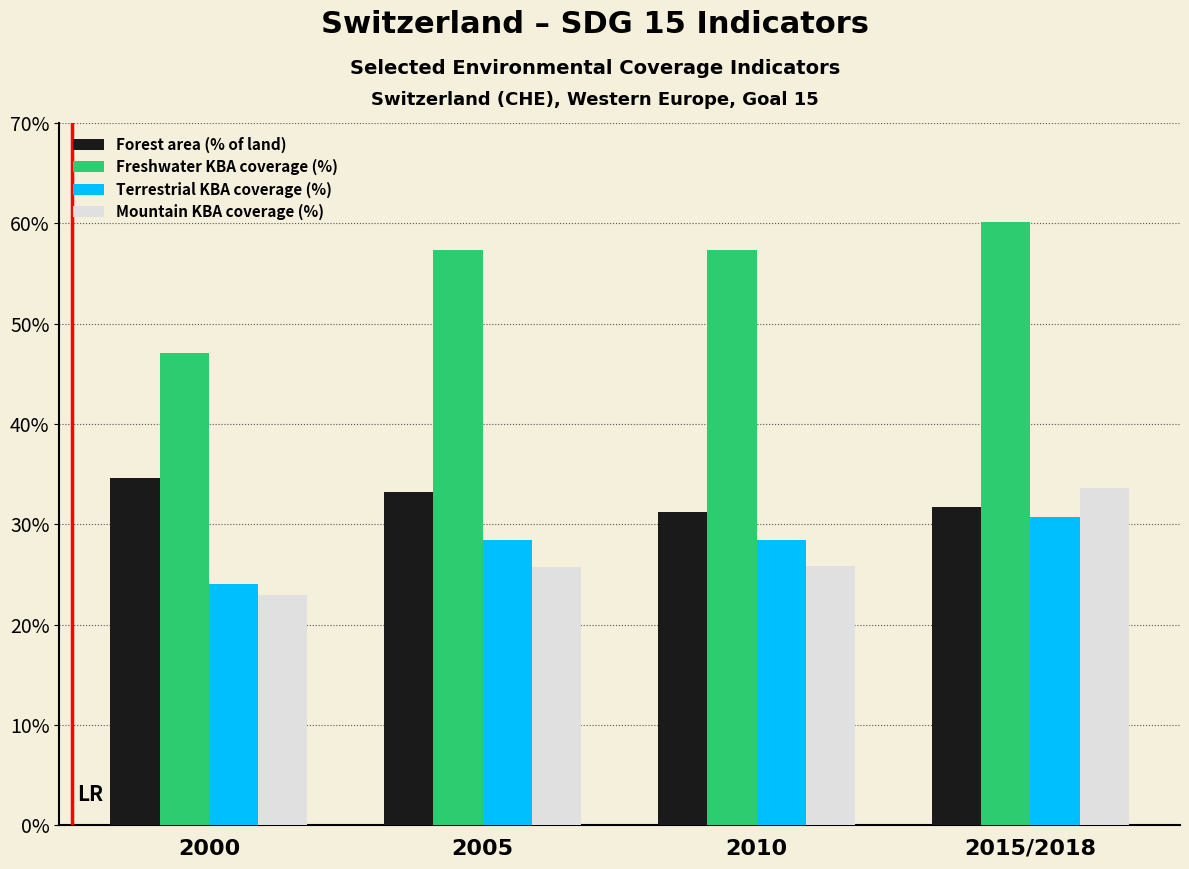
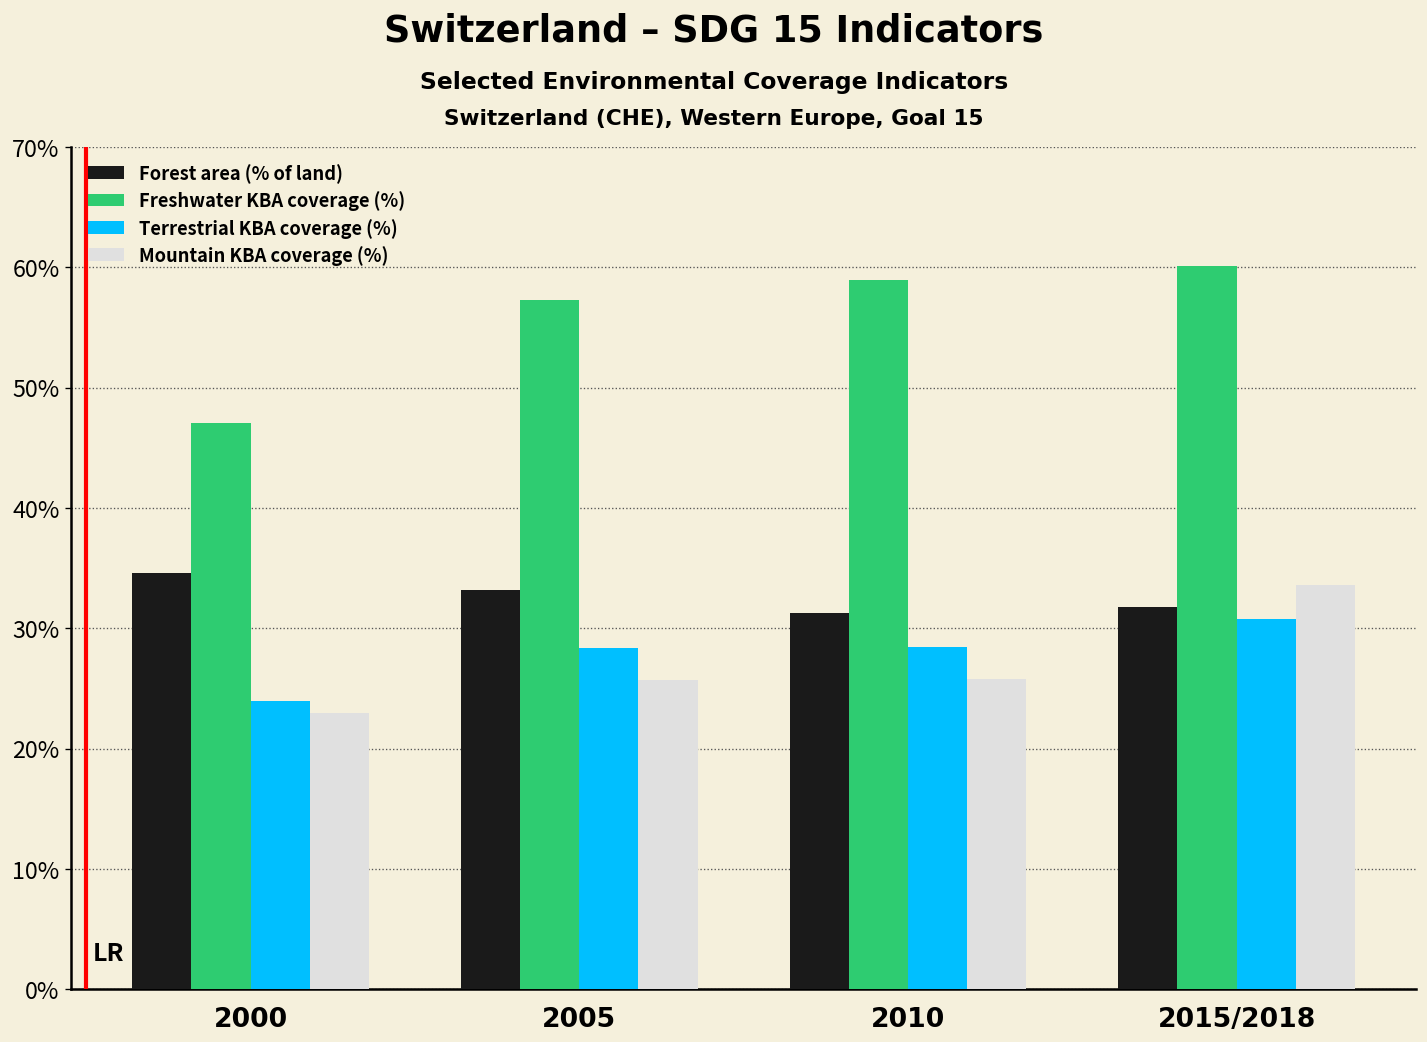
  {
    "Forest area (% of land)": {
      "2000": "34.6%",
      "2005": "33.2%",
      "2010": "31.3%",
      "2015/2018": "31.7%"
    },
    "Freshwater KBA coverage (%)": {
      "2000": "47.0%",
      "2005": "57.3%",
-     "2010": "57.4%",
+     "2010": "58.9%",
      "2015/2018": "60.1%"
    },
    "Terrestrial KBA coverage (%)": {
      "2000": "24.0%",
      "2005": "28.4%",
      "2010": "28.5%",
      "2015/2018": "30.8%"
    },
    "Mountain KBA coverage (%)": {
      "2000": "23.0%",
      "2005": "25.7%",
      "2010": "25.8%",
      "2015/2018": "33.6%"
    }
  }
